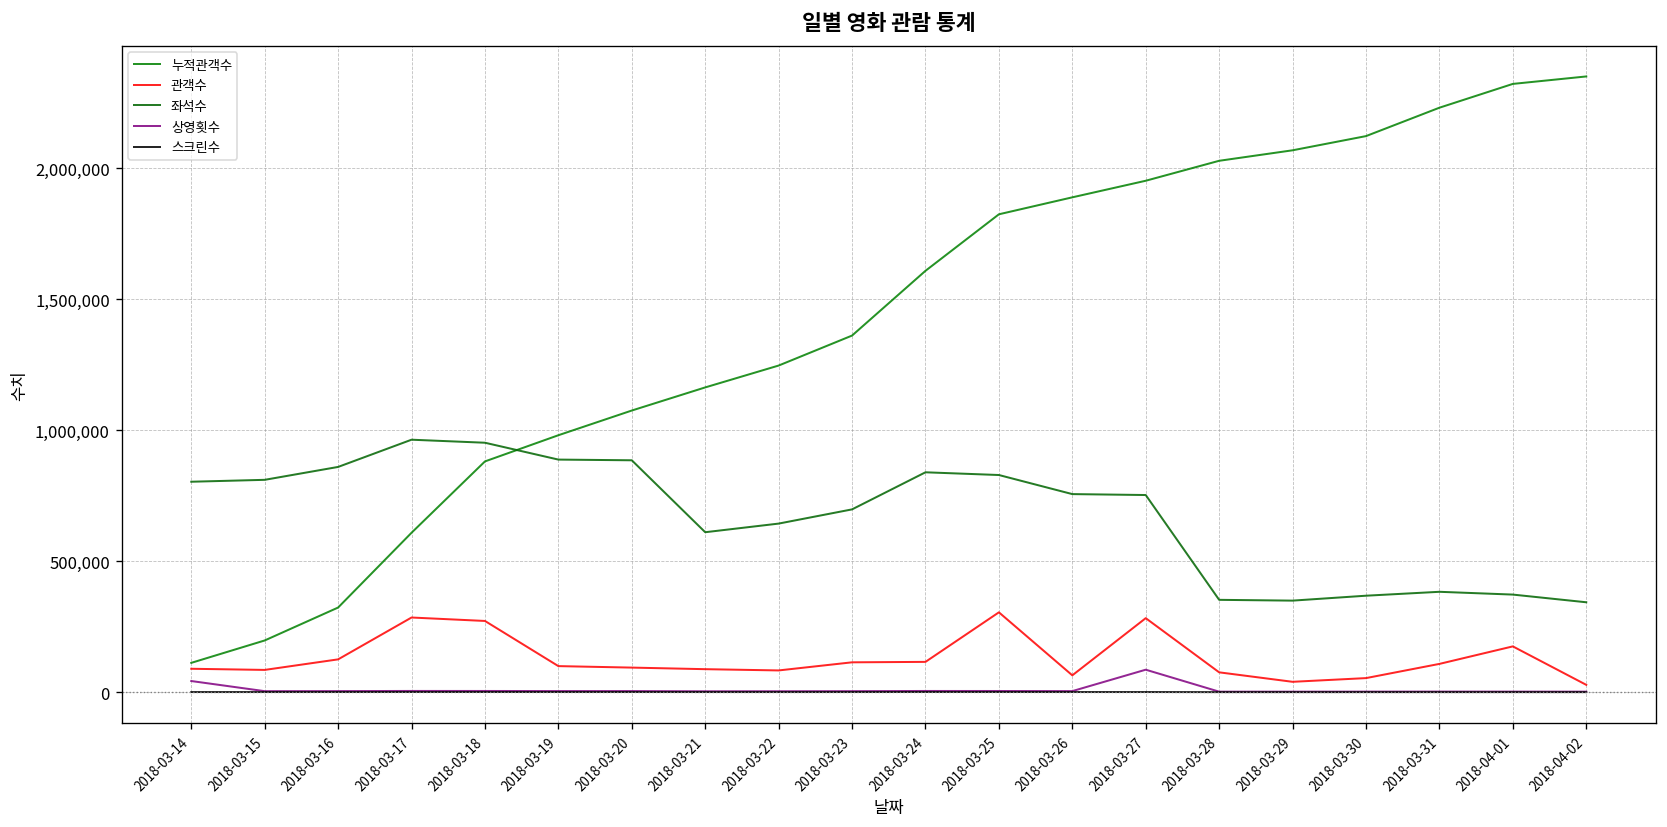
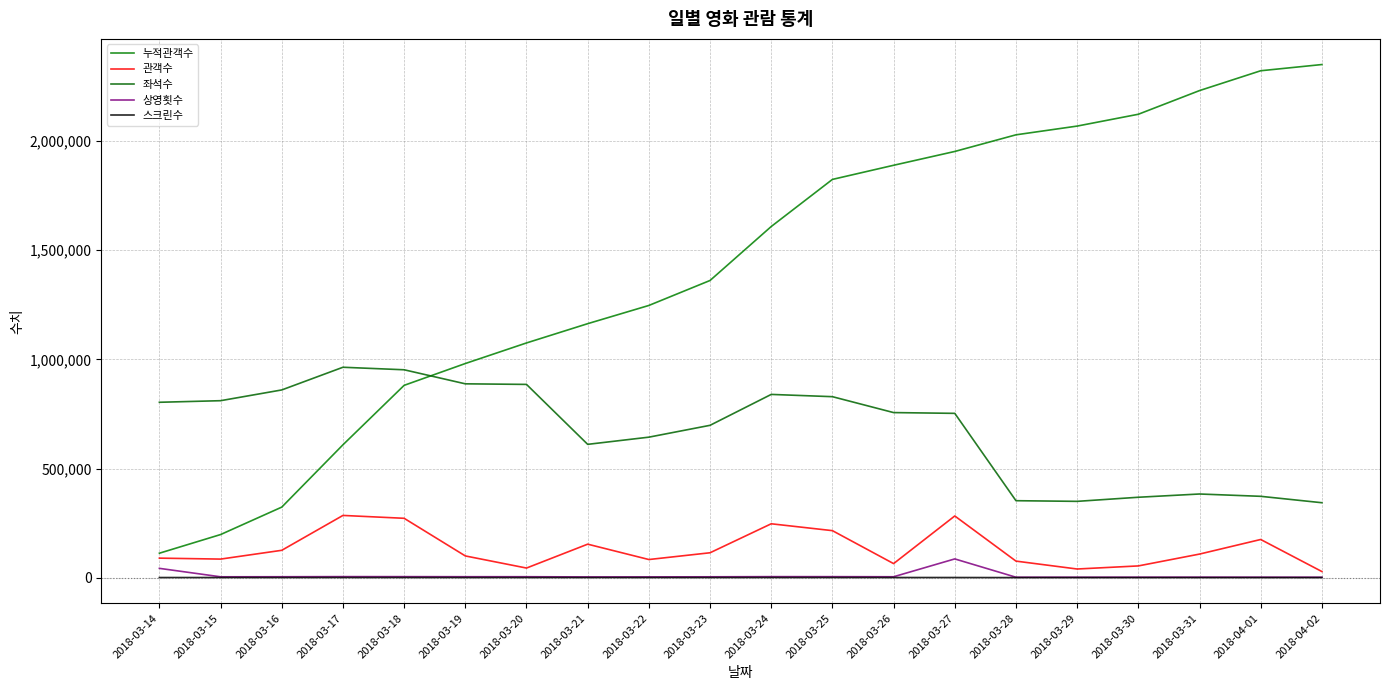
  {
    "관객수": {
      "2018-03-14": "90,000",
      "2018-03-15": "90,000",
      "2018-03-16": "130,000",
      "2018-03-17": "290,000",
      "2018-03-18": "270,000",
      "2018-03-19": "100,000",
-     "2018-03-20": "90,000",
-     "2018-03-21": "90,000",
+     "2018-03-20": "40,000",
+     "2018-03-21": "150,000",
      "2018-03-22": "80,000",
      "2018-03-23": "110,000",
-     "2018-03-24": "120,000",
-     "2018-03-25": "310,000",
+     "2018-03-24": "250,000",
+     "2018-03-25": "220,000",
      "2018-03-26": "60,000",
      "2018-03-27": "280,000",
      "2018-03-28": "80,000",
      "2018-03-29": "40,000",
      "2018-03-30": "50,000",
      "2018-03-31": "110,000",
      "2018-04-01": "180,000",
      "2018-04-02": "30,000"
    },
    "상영횟수": {
      "2018-03-14": "40,000",
      "2018-03-27": "90,000"
    },
    "스크린수": {
      "2018-03-14": "0",
      "2018-03-27": "0"
    }
  }
